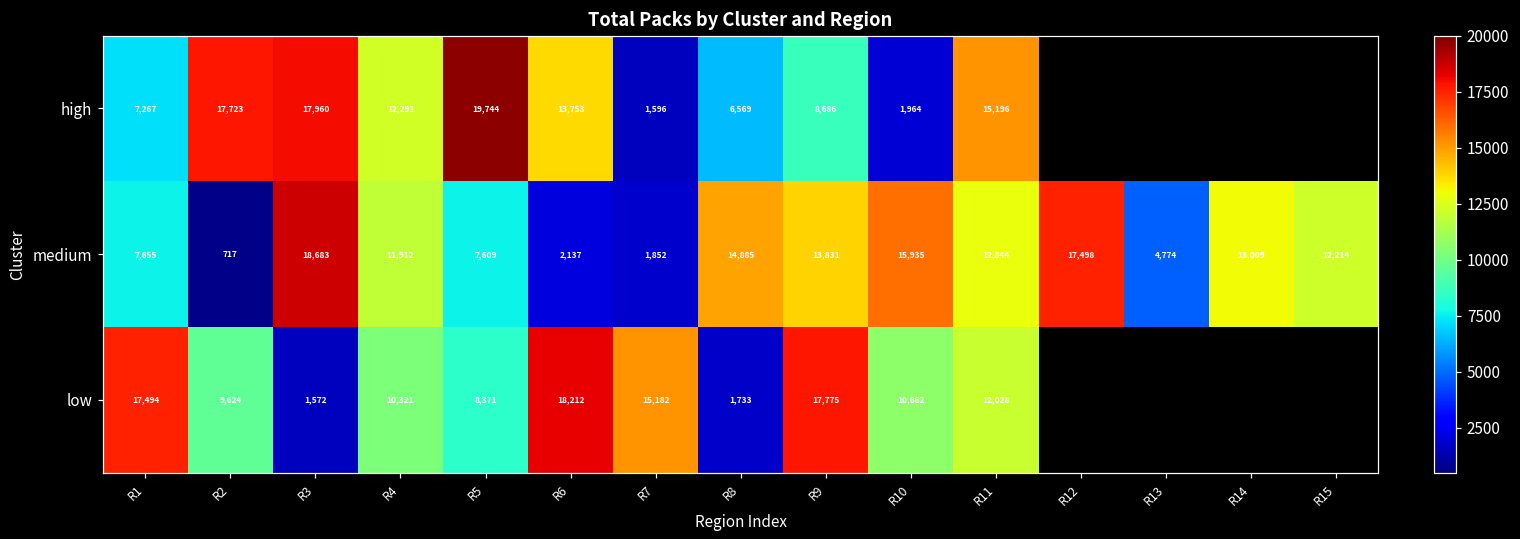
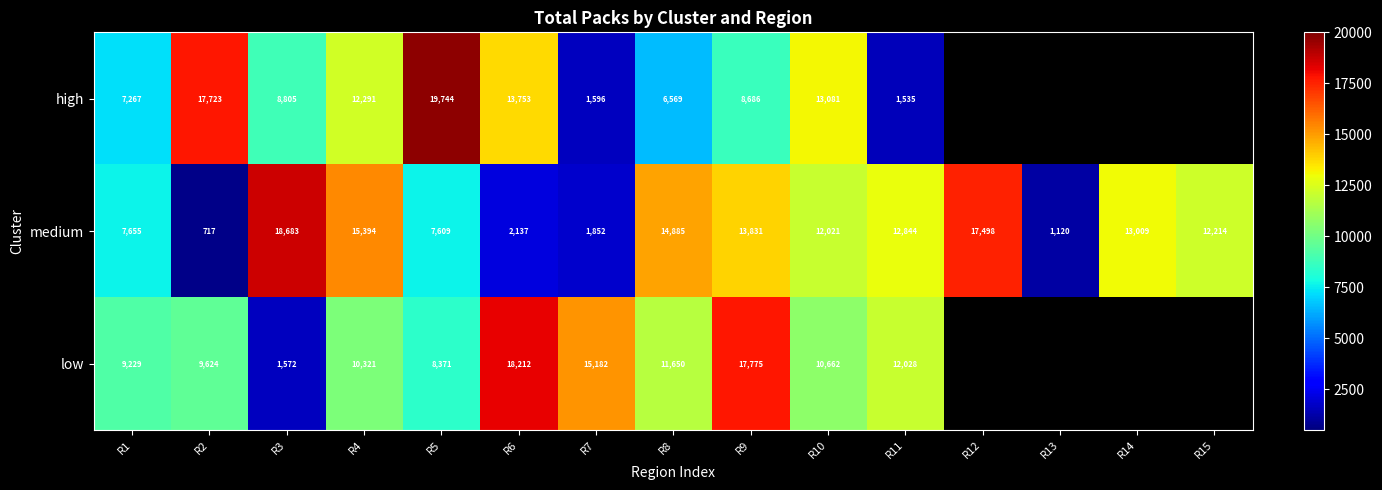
  {
    "high": {
      "R1": "7,267",
      "R2": "17,723",
-     "R3": "17,960",
+     "R3": "8,805",
      "R4": "12,291",
      "R5": "19,744",
      "R6": "13,753",
      "R7": "1,596",
      "R8": "6,569",
      "R9": "8,686",
-     "R10": "1,964",
-     "R11": "15,196"
+     "R10": "13,081",
+     "R11": "1,535"
    },
    "medium": {
      "R1": "7,655",
      "R2": "717",
      "R3": "18,683",
-     "R4": "11,912",
+     "R4": "15,394",
      "R5": "7,609",
      "R6": "2,137",
      "R7": "1,852",
      "R8": "14,885",
      "R9": "13,831",
-     "R10": "15,935",
+     "R10": "12,021",
      "R11": "12,844",
      "R12": "17,498",
-     "R13": "4,774",
+     "R13": "1,120",
      "R14": "13,009",
      "R15": "12,214"
    },
    "low": {
-     "R1": "17,494",
+     "R1": "9,229",
      "R2": "9,624",
      "R3": "1,572",
      "R4": "10,321",
      "R5": "8,371",
      "R6": "18,212",
      "R7": "15,182",
-     "R8": "1,733",
+     "R8": "11,650",
      "R9": "17,775",
      "R10": "10,662",
      "R11": "12,028"
    }
  }
